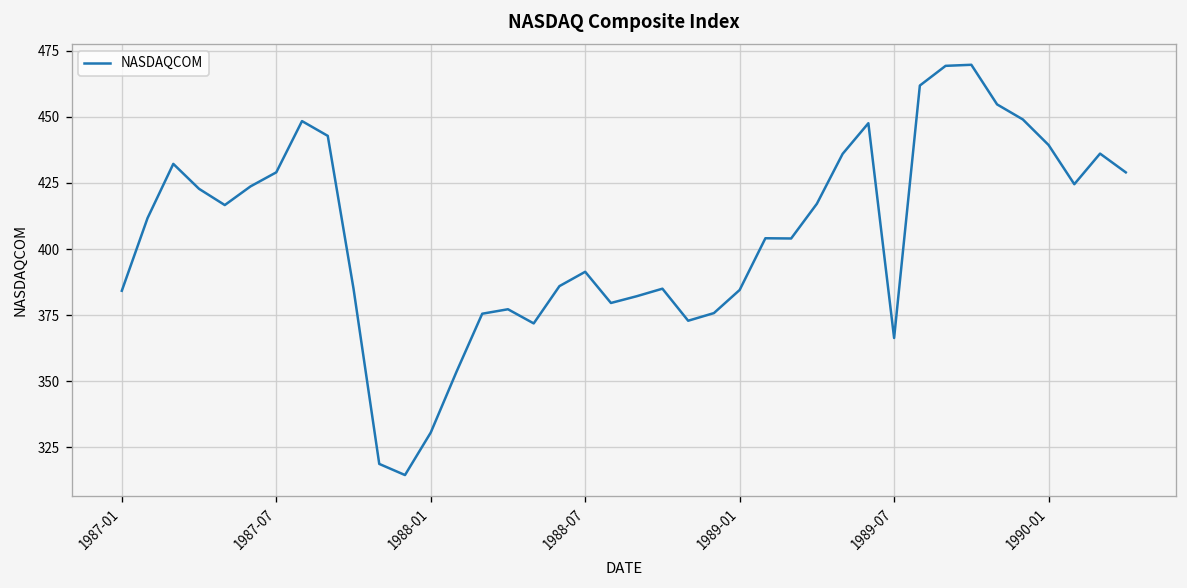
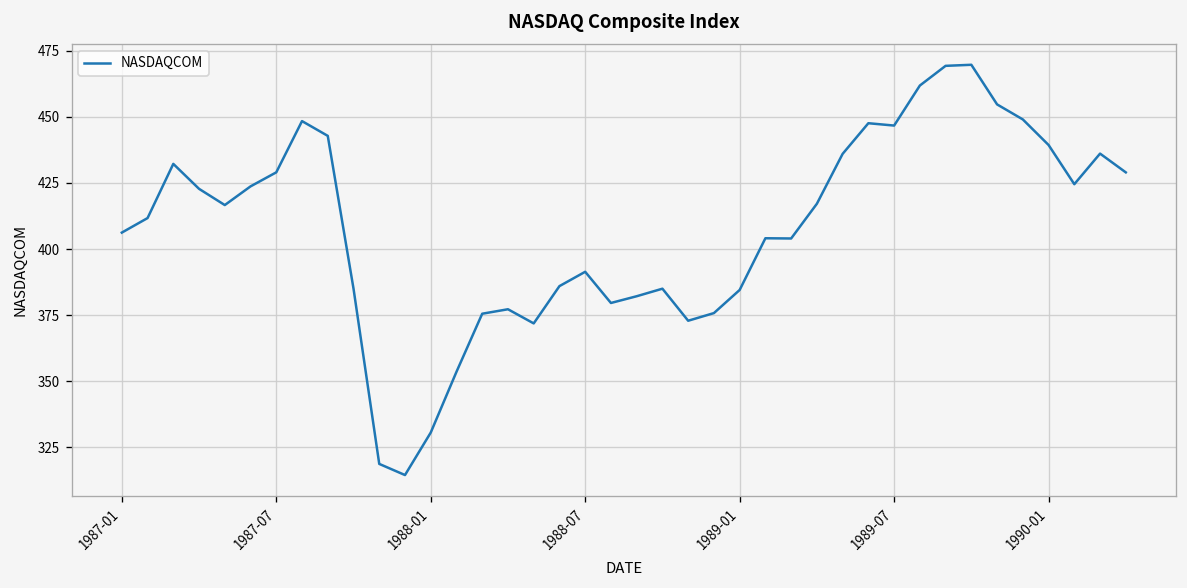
  {
-   "1987-01": 384,
+   "1987-01": 406,
    "1987-07": 429,
    "1988-01": 331,
    "1988-07": 391,
    "1989-01": 385,
-   "1989-07": 366,
+   "1989-07": 447,
    "1990-01": 439
  }
